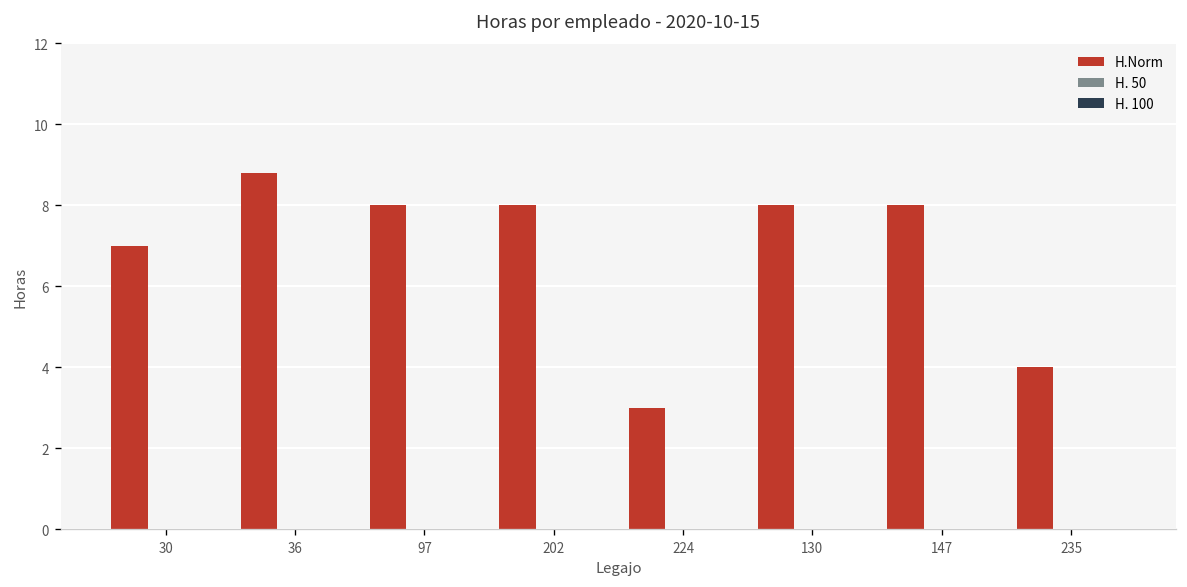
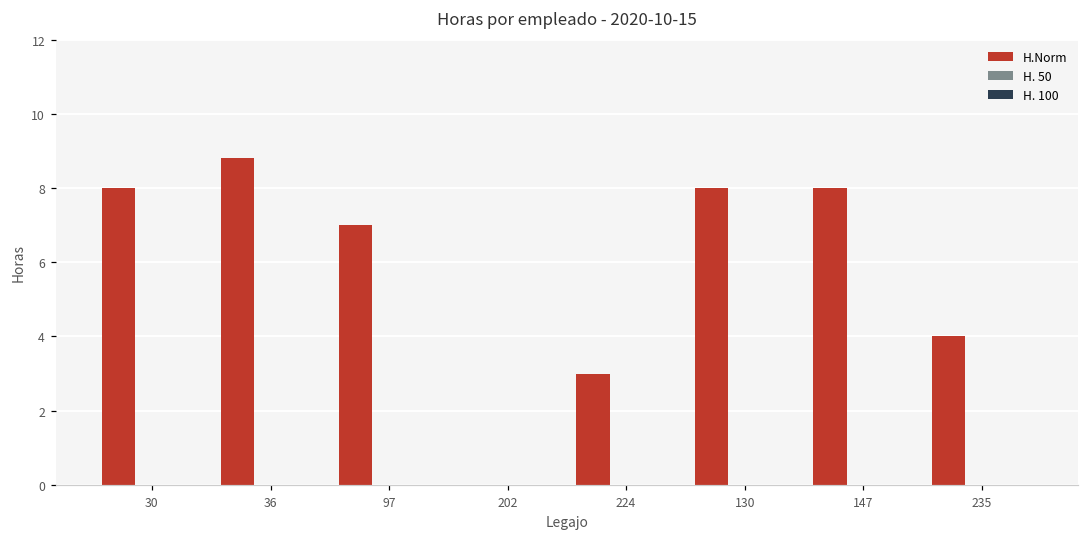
  {
    "H.Norm": {
-     "30": 7,
+     "30": 8,
      "36": 8.8,
-     "97": 8,
-     "202": 8,
+     "97": 7,
+     "202": 0,
      "224": 3,
      "130": 8,
      "147": 8,
      "235": 4
    },
    "H. 50": {
      "30": 0,
      "36": 0,
      "97": 0,
      "202": 0,
      "224": 0,
      "130": 0,
      "147": 0,
      "235": 0
    },
    "H. 100": {
      "30": 0,
      "36": 0,
      "97": 0,
      "202": 0,
      "224": 0,
      "130": 0,
      "147": 0,
      "235": 0
    }
  }
